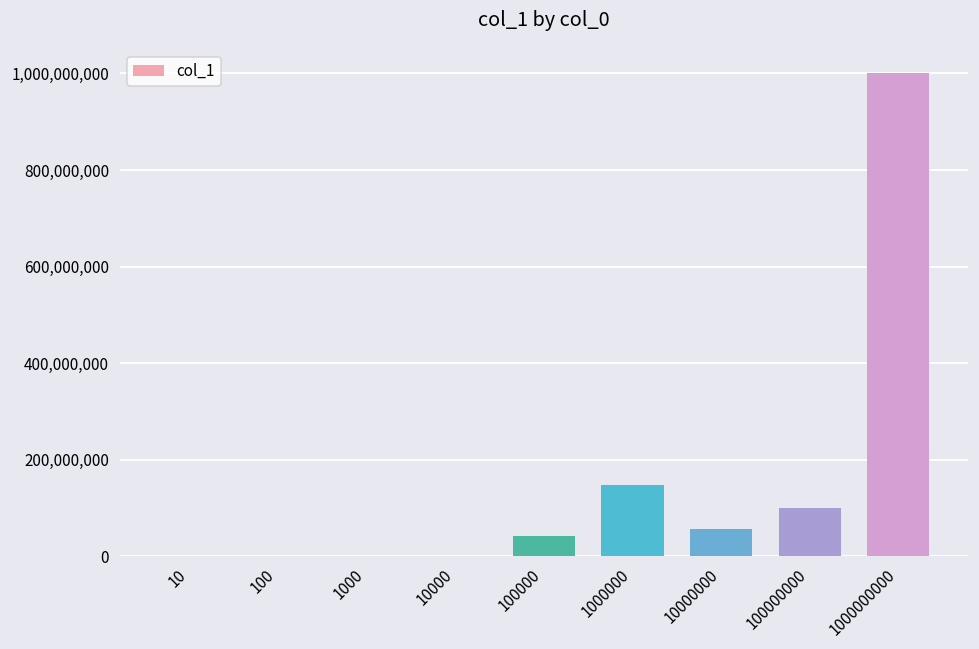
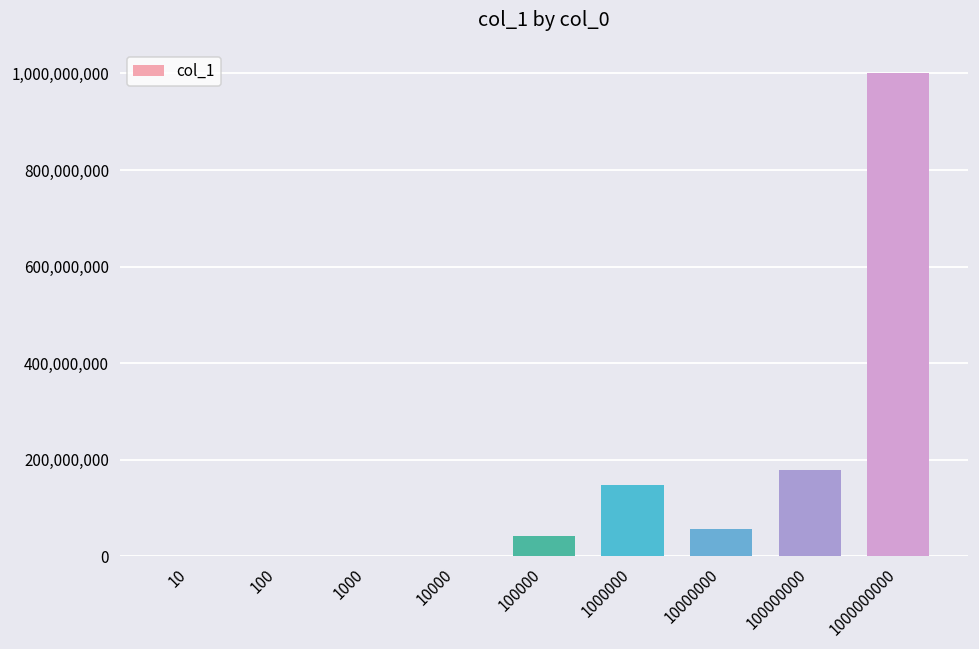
  {
    "100000": "40,000,000",
    "1000000": "150,000,000",
    "10000000": "60,000,000",
-   "100000000": "100,000,000",
+   "100000000": "180,000,000",
    "1000000000": "1,000,000,000"
  }
